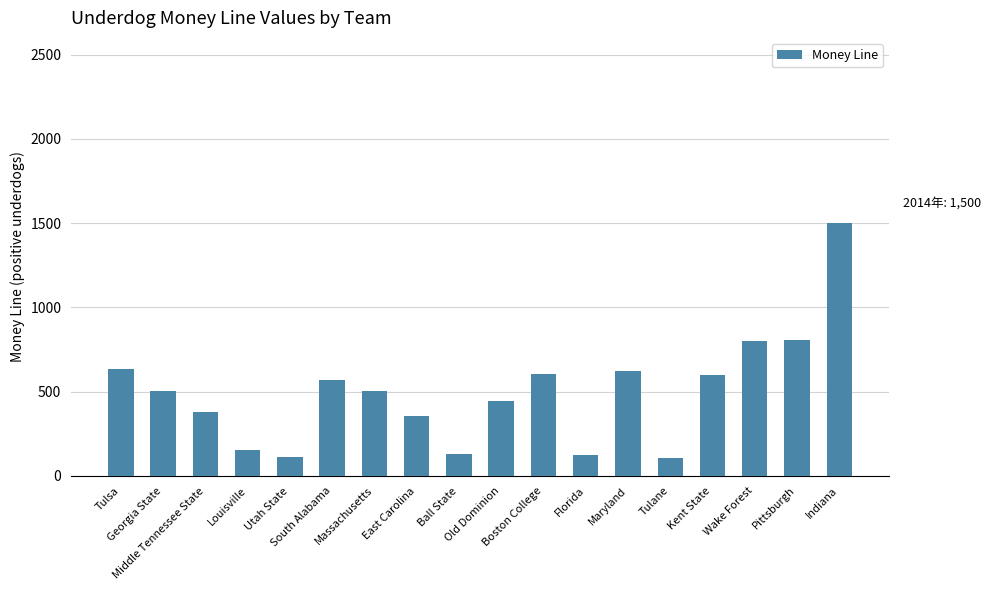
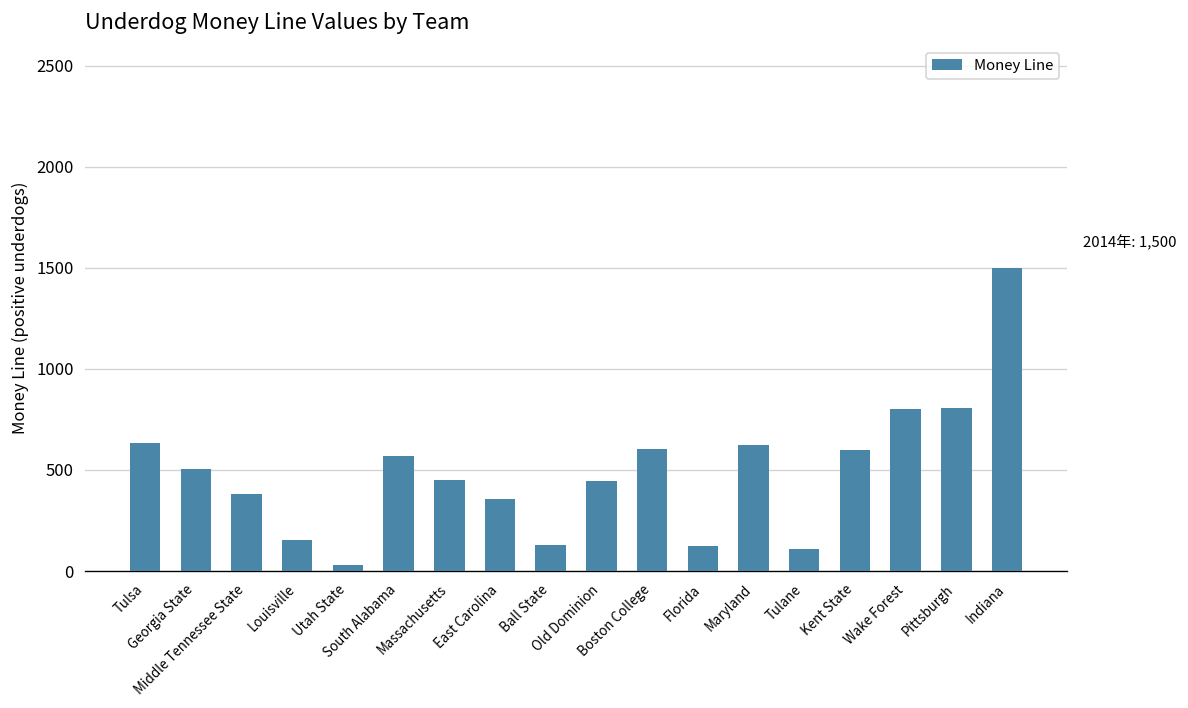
  {
    "Tulsa": 640,
    "Georgia State": 510,
    "Middle Tennessee State": 380,
    "Louisville": 160,
-   "Utah State": 120,
+   "Utah State": 30,
    "South Alabama": 570,
-   "Massachusetts": 500,
+   "Massachusetts": 450,
    "East Carolina": 360,
    "Ball State": 130,
    "Old Dominion": 450,
    "Boston College": 610,
    "Florida": 130,
    "Maryland": 630,
    "Tulane": 110,
    "Kent State": 600,
    "Wake Forest": 800,
    "Pittsburgh": 810,
    "Indiana": 1500
  }
